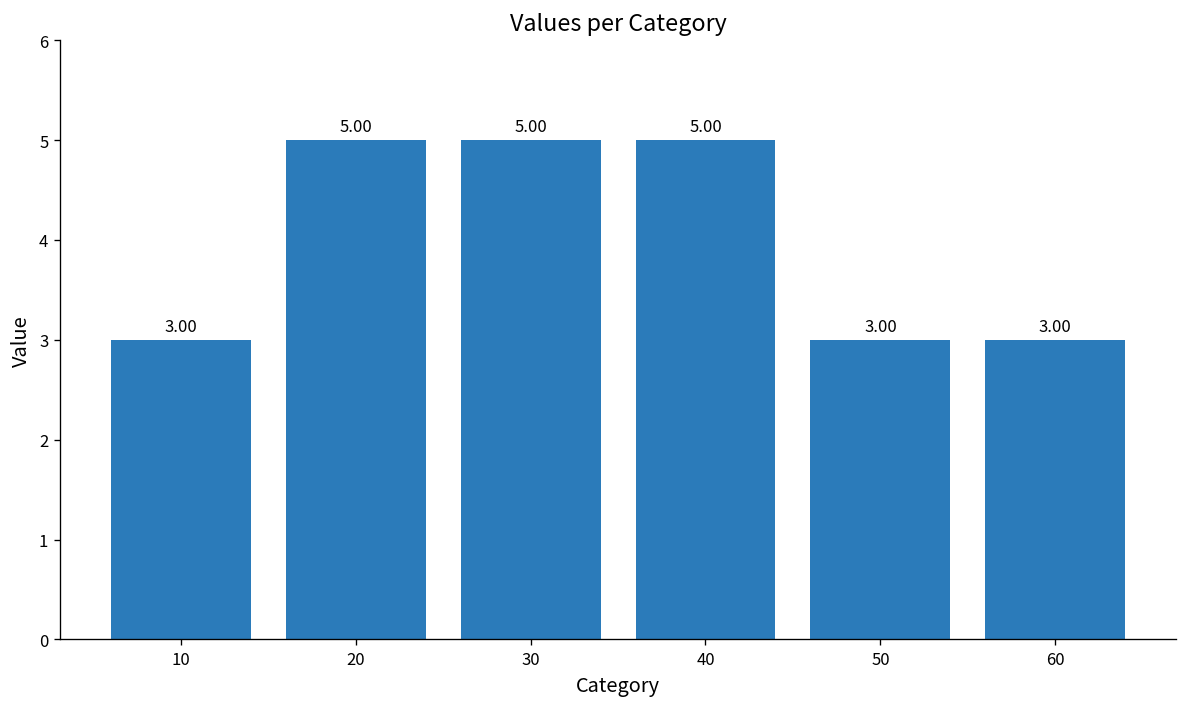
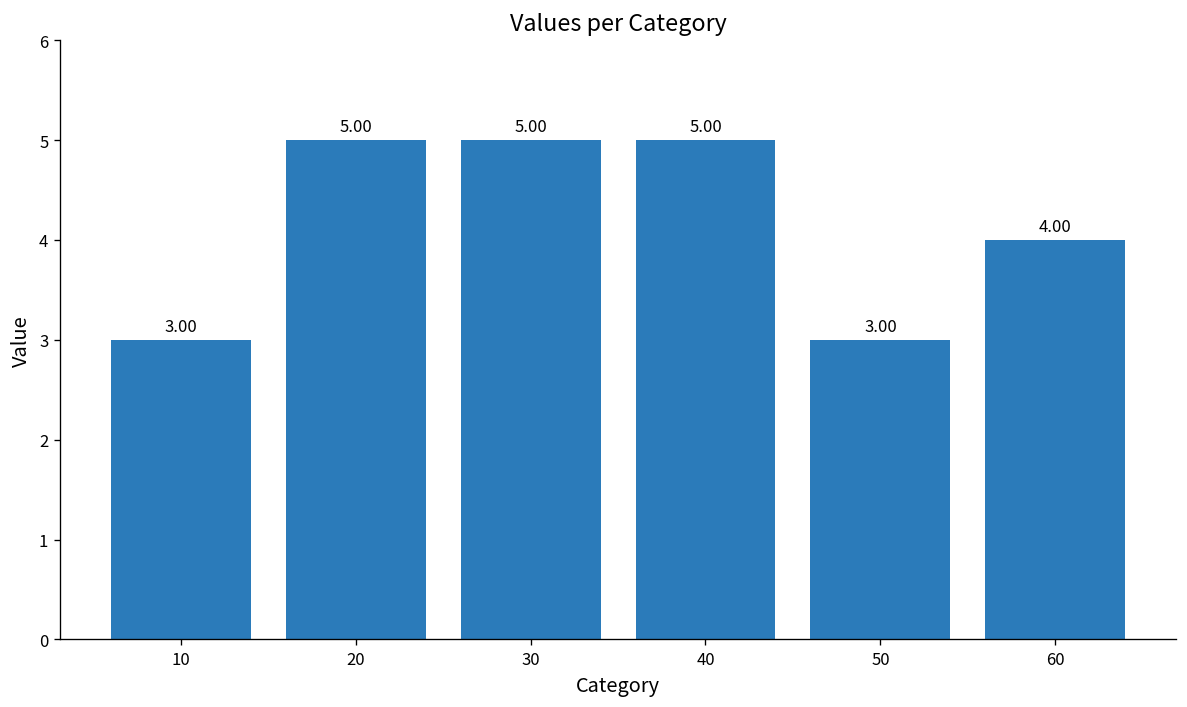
  {
    "10": 3.00,
    "20": 5.00,
    "30": 5.00,
    "40": 5.00,
    "50": 3.00,
-   "60": 3.00
+   "60": 4.00
  }
